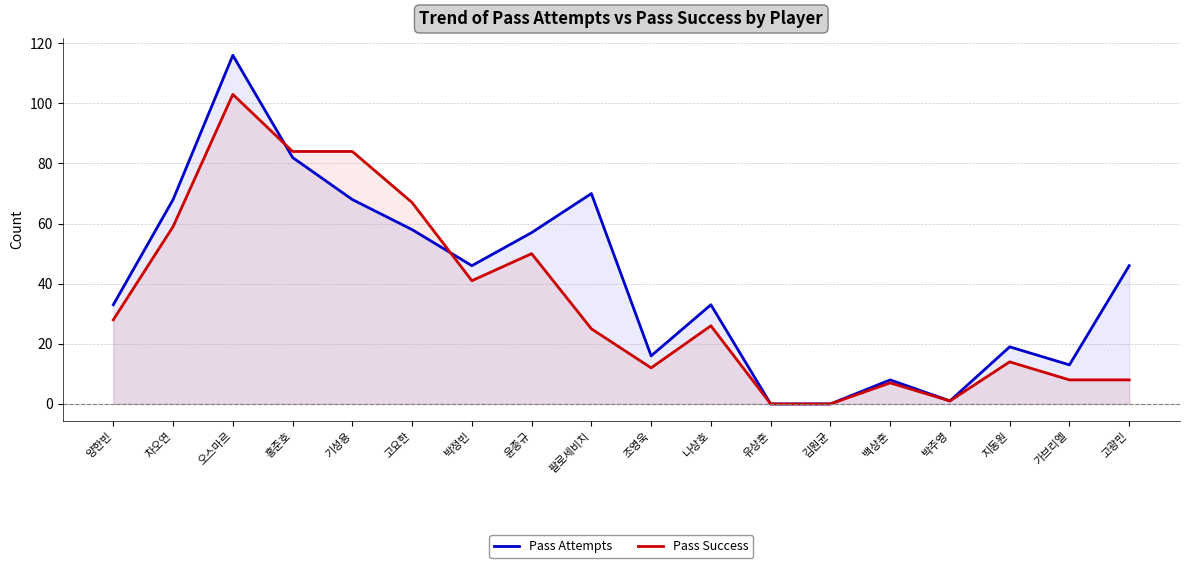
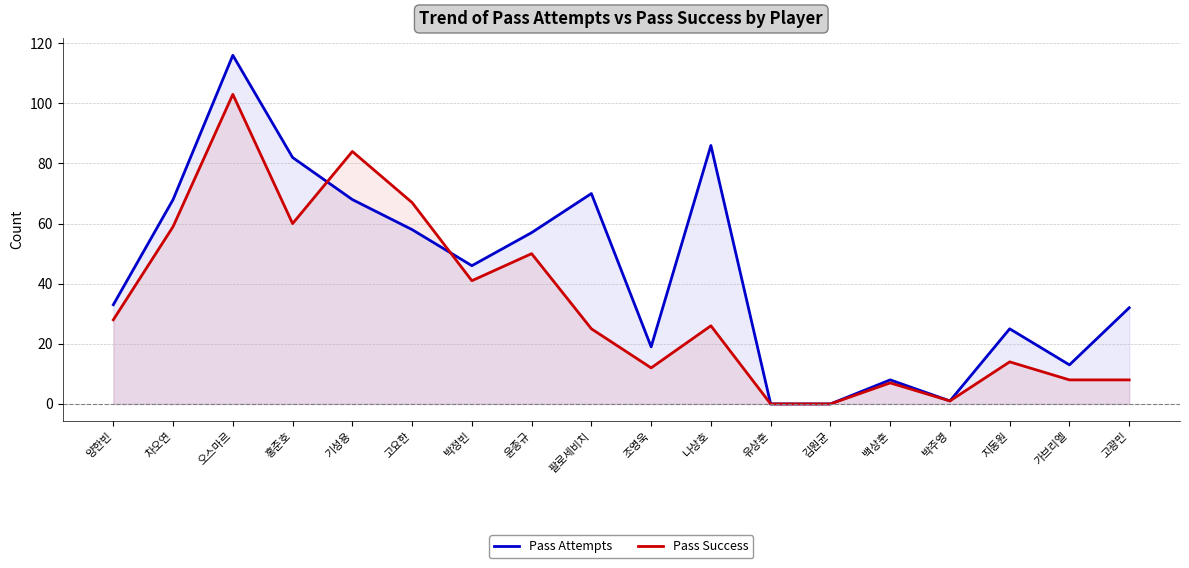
  {
    "Pass Attempts": {
      "양한빈": 33,
      "차오연": 68,
      "오스마르": 116,
      "홍준호": 82,
      "기성용": 68,
      "고요한": 58,
      "박정빈": 46,
      "윤종규": 57,
      "팔로세비치": 70,
-     "조영욱": 16,
-     "나상호": 33,
+     "조영욱": 19,
+     "나상호": 86,
      "백상훈": 8,
-     "지동원": 19,
+     "지동원": 25,
      "가브리엘": 13,
-     "고광민": 46
+     "고광민": 32
    },
    "Pass Success": {
      "양한빈": 28,
      "차오연": 59,
      "오스마르": 103,
-     "홍준호": 84,
+     "홍준호": 60,
      "기성용": 84,
      "고요한": 67,
      "박정빈": 41,
      "윤종규": 50,
      "팔로세비치": 25,
      "조영욱": 12,
      "나상호": 26,
      "백상훈": 7,
      "지동원": 14,
      "가브리엘": 8,
      "고광민": 8
    }
  }
